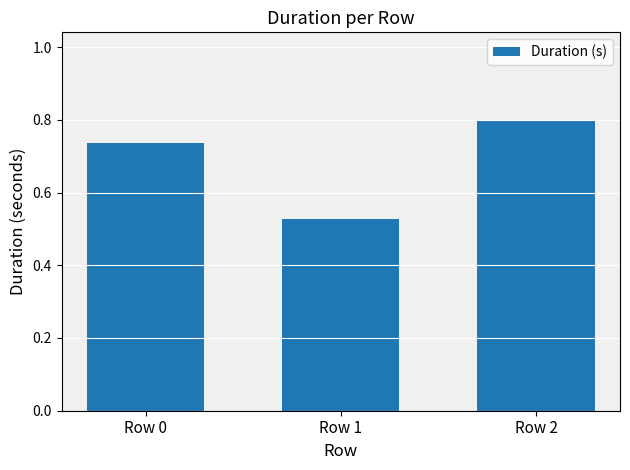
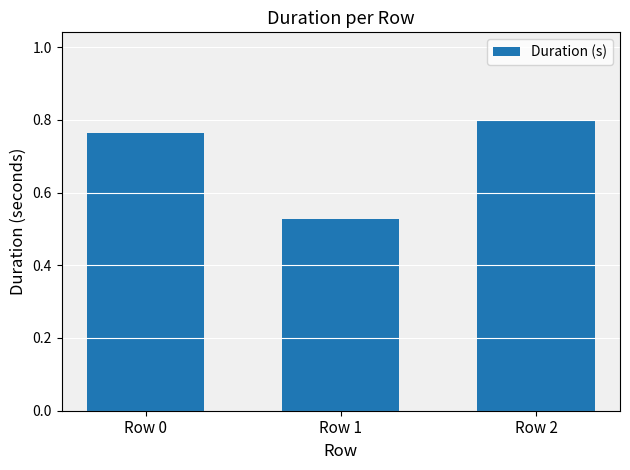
  {
-   "Row 0": 0.74,
+   "Row 0": 0.76,
    "Row 1": 0.53,
    "Row 2": 0.80
  }
